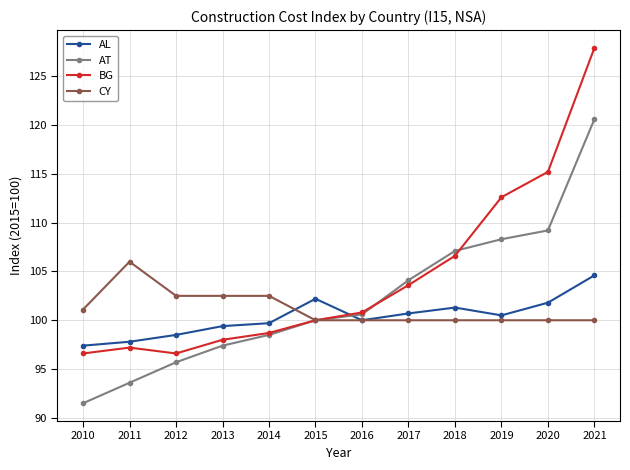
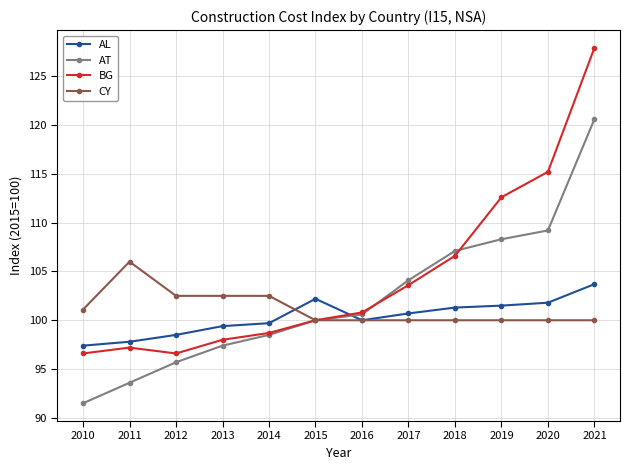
  {
    "AL": {
      "2010": 97,
      "2011": 98,
      "2012": 99,
      "2013": 99,
      "2014": 100,
      "2015": 102,
      "2017": 101,
      "2018": 101,
-     "2019": 101,
+     "2019": 102,
      "2020": 102,
-     "2021": 105
+     "2021": 104
    },
    "AT": {
      "2010": 92,
      "2011": 94,
      "2012": 96,
      "2013": 97,
      "2017": 104,
      "2018": 107,
      "2019": 108,
      "2020": 109,
      "2021": 121
    },
    "BG": {
      "2010": 97,
      "2011": 97,
      "2012": 97,
      "2013": 98,
      "2017": 104,
      "2018": 107,
      "2019": 113,
      "2020": 115,
      "2021": 128
    },
    "CY": {
      "2010": 101,
      "2011": 106,
      "2012": 103,
      "2013": 103,
      "2014": 103,
      "2017": 100,
      "2018": 100,
      "2019": 100,
      "2020": 100,
      "2021": 100
    }
  }
